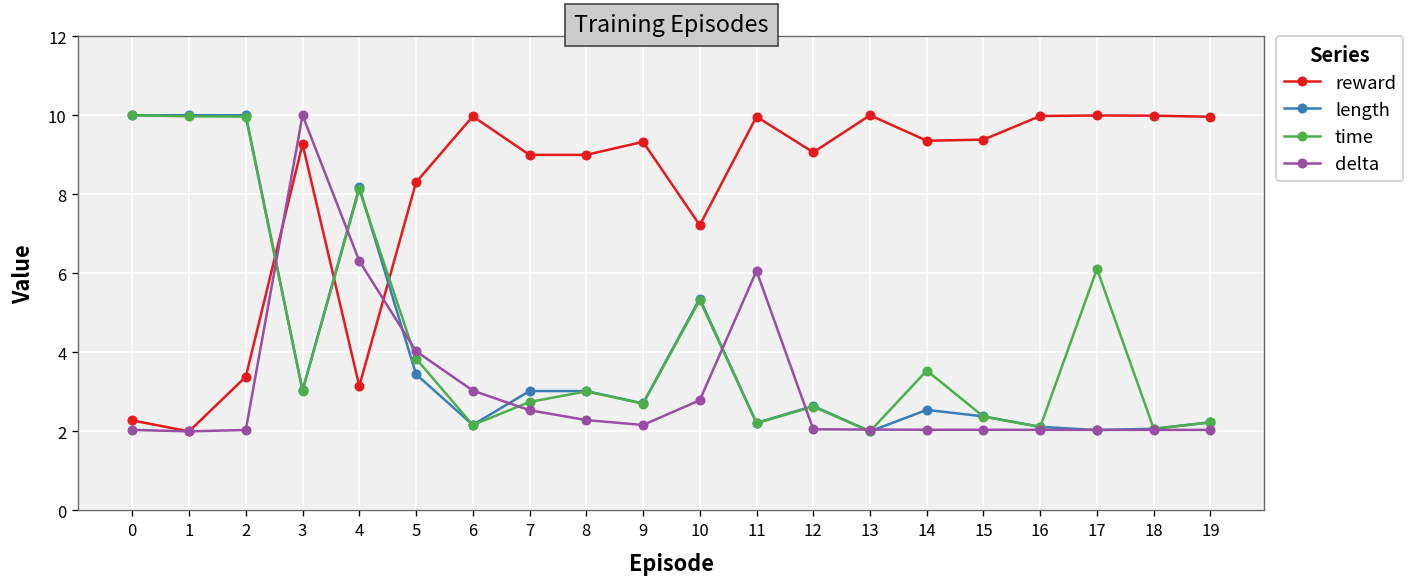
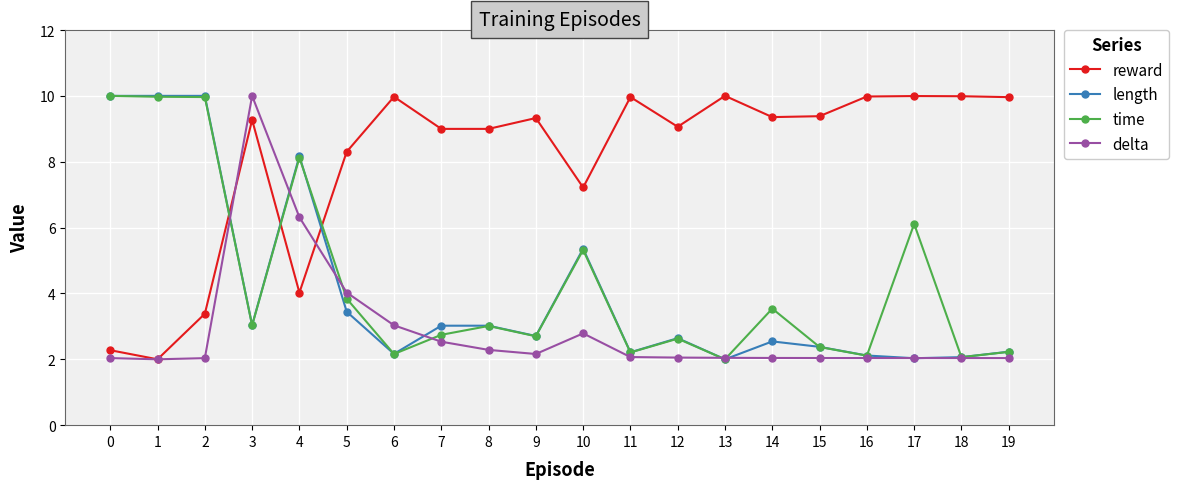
  {
    "reward": {
      "0": 2.3,
      "2": 3.4,
      "3": 9.3,
-     "4": 3.1,
+     "4": 4.0,
      "5": 8.3,
      "6": 10.0,
      "7": 9.0,
      "8": 9.0,
      "9": 9.3,
      "10": 7.2,
      "11": 10.0,
      "12": 9.1,
      "13": 10.0,
      "14": 9.4,
      "15": 9.4,
      "16": 10.0,
      "17": 10.0,
      "18": 10.0,
      "19": 10.0
    },
    "length": {
      "5": 3.4,
      "7": 3.0,
      "14": 2.5
    },
    "time": {
      "5": 3.8,
      "7": 2.7,
      "14": 3.5,
      "17": 6.1
    },
    "delta": {
      "0": 2.0,
      "2": 2.0,
      "3": 10.0,
      "4": 6.3,
      "5": 4.0,
      "6": 3.0,
      "7": 2.5,
      "8": 2.3,
      "9": 2.2,
      "10": 2.8,
-     "11": 6.1,
+     "11": 2.1,
      "12": 2.1,
      "14": 2.0,
      "15": 2.0,
      "19": 2.0
    }
  }
